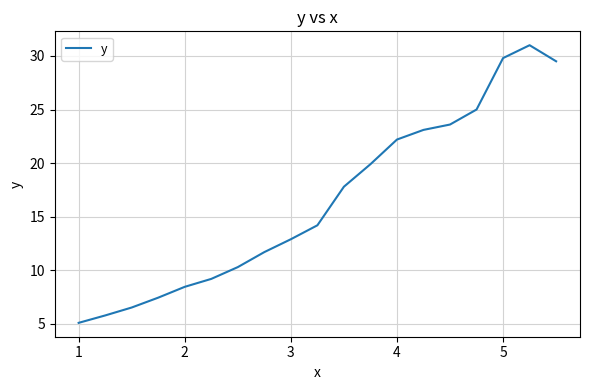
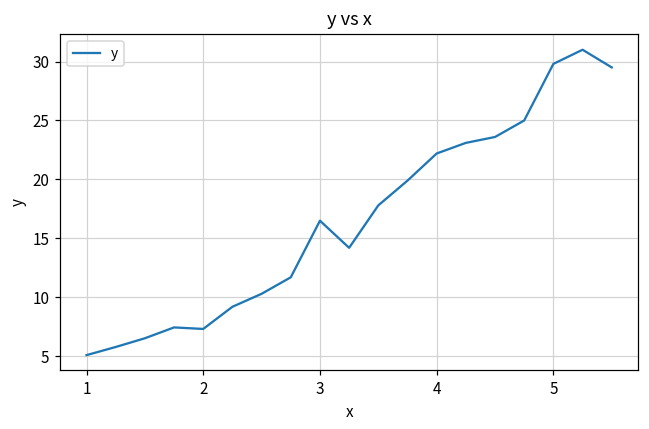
  {
    "1": 5.1,
-   "2": 8.5,
-   "3": 12.9,
+   "2": 7.3,
+   "3": 16.5,
    "4": 22.2,
    "5": 29.8
  }
